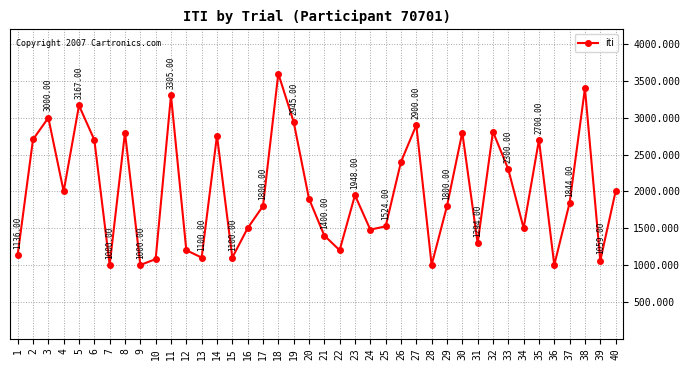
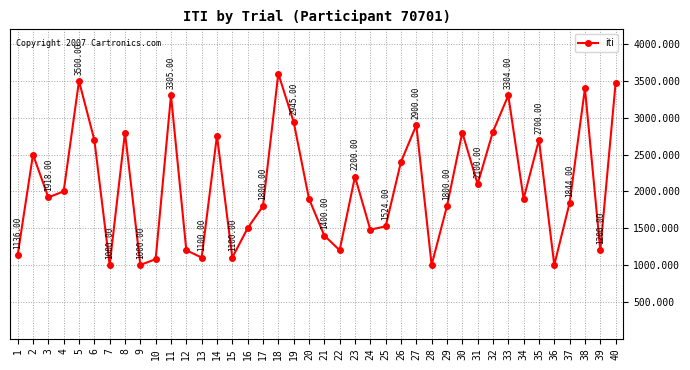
  {
    "1": 1136.00,
-   "2": 2700,
-   "3": 3000.00,
-   "5": 3167.00,
+   "2": 2500,
+   "3": 1918.00,
+   "5": 3500.00,
    "7": 1000.00,
    "9": 1000.00,
    "11": 3305.00,
    "13": 1100.00,
    "15": 1100.00,
    "17": 1800.00,
    "19": 2945.00,
    "21": 1400.00,
-   "23": 1948.00,
+   "23": 2200.00,
    "25": 1524.00,
    "27": 2900.00,
    "29": 1800.00,
-   "31": 1294.00,
-   "33": 2300.00,
-   "34": 1500,
+   "31": 2100.00,
+   "33": 3304.00,
+   "34": 1900,
    "35": 2700.00,
    "37": 1844.00,
-   "39": 1059.00,
-   "40": 2000
+   "39": 1200.00,
+   "40": 3500
  }
